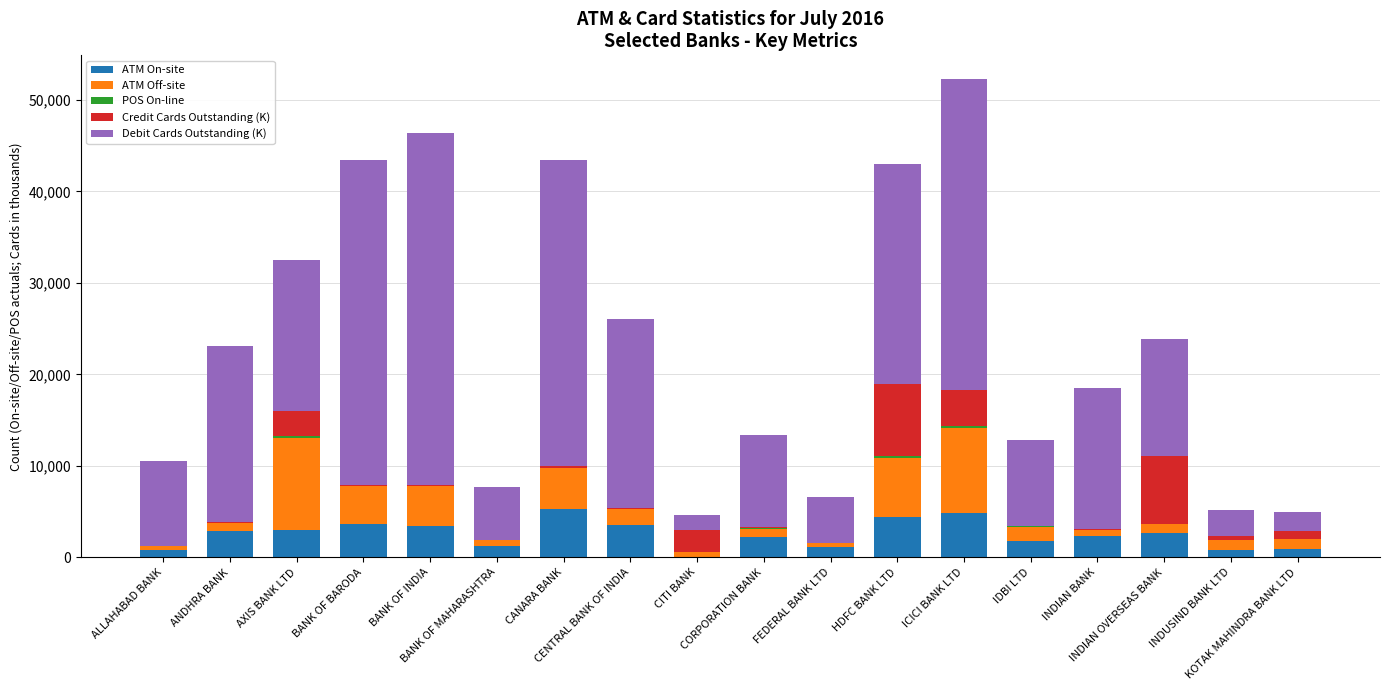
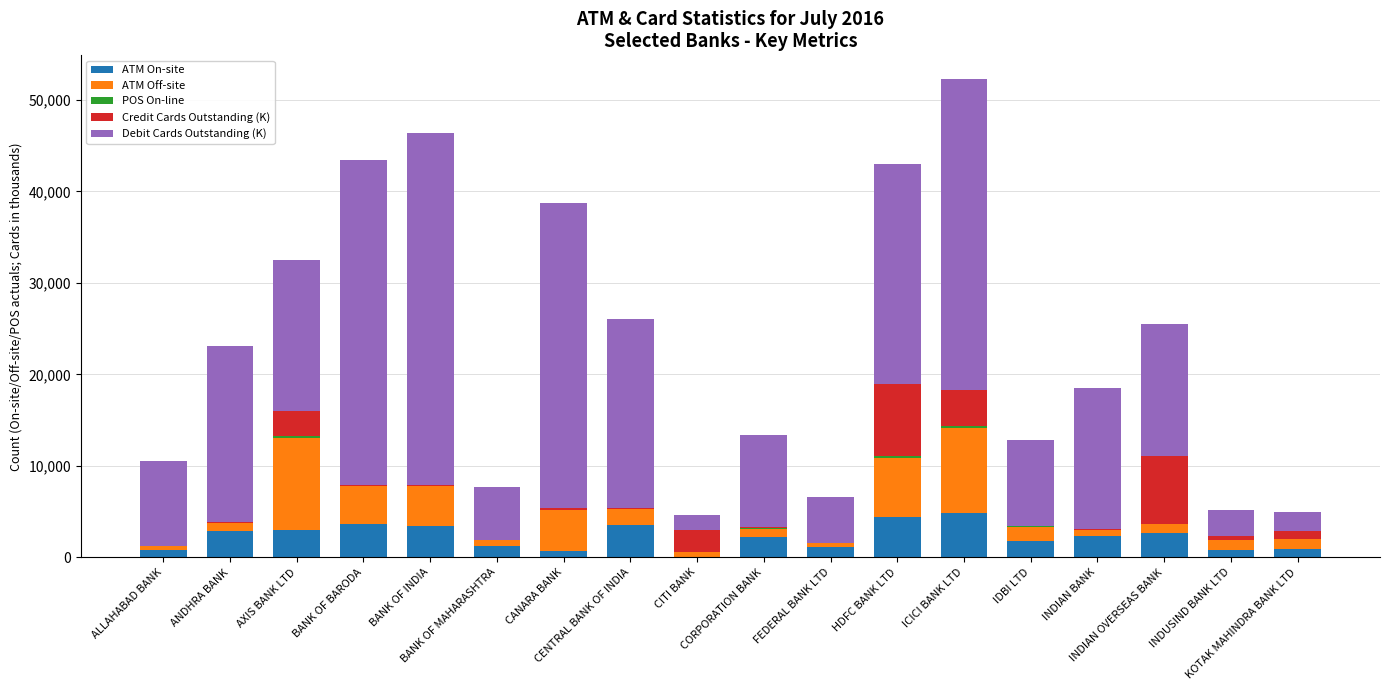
  {
    "ATM On-site": {
      "ALLAHABAD BANK": "1,000",
      "ANDHRA BANK": "3,000",
      "AXIS BANK LTD": "3,000",
      "BANK OF BARODA": "4,000",
      "BANK OF INDIA": "3,000",
      "BANK OF MAHARASHTRA": "1,000",
-     "CANARA BANK": "5,000",
+     "CANARA BANK": "1,000",
      "CENTRAL BANK OF INDIA": "4,000",
      "CORPORATION BANK": "2,000",
      "FEDERAL BANK LTD": "1,000",
      "HDFC BANK LTD": "4,000",
      "ICICI BANK LTD": "5,000",
      "IDBI LTD": "2,000",
      "INDIAN BANK": "2,000",
      "INDIAN OVERSEAS BANK": "3,000",
      "INDUSIND BANK LTD": "1,000",
      "KOTAK MAHINDRA BANK LTD": "1,000"
    },
    "ATM Off-site": {
      "ALLAHABAD BANK": "0",
      "ANDHRA BANK": "1,000",
      "AXIS BANK LTD": "10,000",
      "BANK OF BARODA": "4,000",
      "BANK OF INDIA": "4,000",
      "BANK OF MAHARASHTRA": "1,000",
      "CANARA BANK": "4,000",
      "CENTRAL BANK OF INDIA": "2,000",
      "CITI BANK": "1,000",
      "CORPORATION BANK": "1,000",
      "FEDERAL BANK LTD": "0",
      "HDFC BANK LTD": "6,000",
      "ICICI BANK LTD": "9,000",
      "IDBI LTD": "2,000",
      "INDIAN BANK": "1,000",
      "INDIAN OVERSEAS BANK": "1,000",
      "INDUSIND BANK LTD": "1,000",
      "KOTAK MAHINDRA BANK LTD": "1,000"
    },
    "POS On-line": {
      "BANK OF MAHARASHTRA": "0",
      "HDFC BANK LTD": "0",
      "KOTAK MAHINDRA BANK LTD": "0"
    },
    "Credit Cards Outstanding (K)": {
      "ALLAHABAD BANK": "0",
      "AXIS BANK LTD": "3,000",
      "BANK OF MAHARASHTRA": "0",
      "CITI BANK": "2,000",
      "FEDERAL BANK LTD": "0",
      "HDFC BANK LTD": "8,000",
      "ICICI BANK LTD": "4,000",
      "INDIAN OVERSEAS BANK": "7,000",
      "INDUSIND BANK LTD": "0",
      "KOTAK MAHINDRA BANK LTD": "1,000"
    },
    "Debit Cards Outstanding (K)": {
      "ALLAHABAD BANK": "9,000",
      "ANDHRA BANK": "19,000",
      "AXIS BANK LTD": "17,000",
      "BANK OF BARODA": "36,000",
      "BANK OF INDIA": "38,000",
      "BANK OF MAHARASHTRA": "6,000",
      "CANARA BANK": "33,000",
      "CENTRAL BANK OF INDIA": "21,000",
      "CITI BANK": "2,000",
      "CORPORATION BANK": "10,000",
      "FEDERAL BANK LTD": "5,000",
      "HDFC BANK LTD": "24,000",
      "ICICI BANK LTD": "34,000",
      "IDBI LTD": "9,000",
      "INDIAN BANK": "15,000",
-     "INDIAN OVERSEAS BANK": "13,000",
+     "INDIAN OVERSEAS BANK": "14,000",
      "INDUSIND BANK LTD": "3,000",
      "KOTAK MAHINDRA BANK LTD": "2,000"
    }
  }
